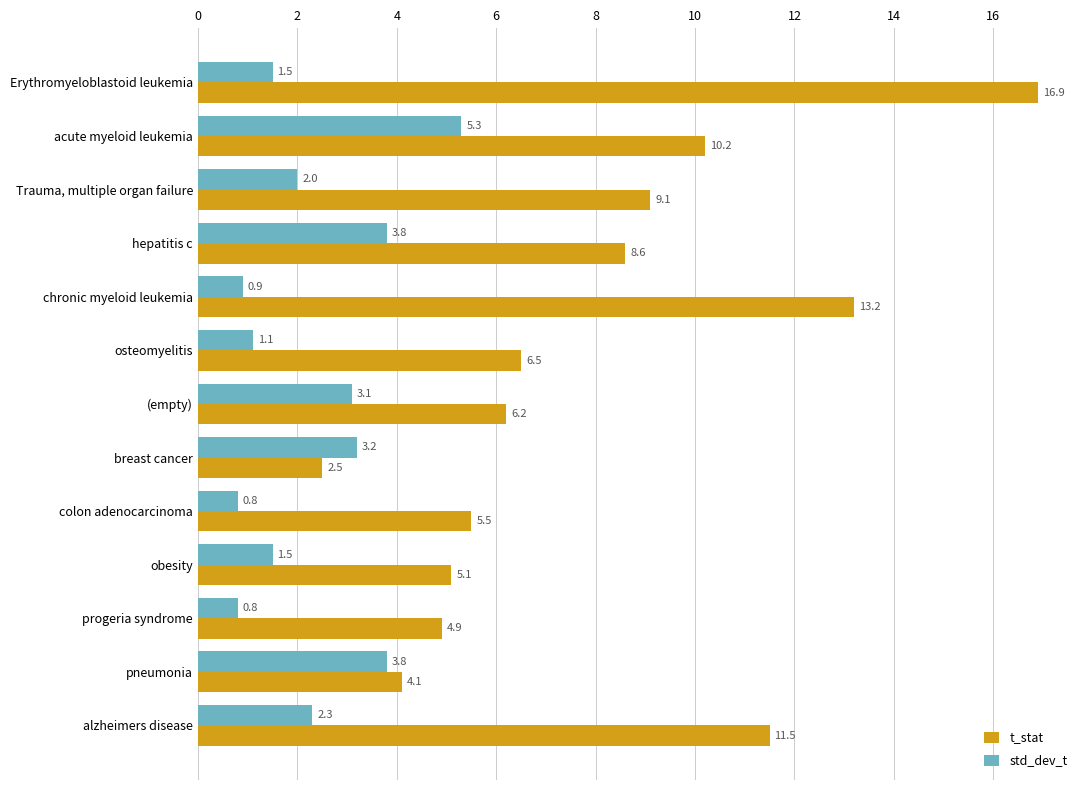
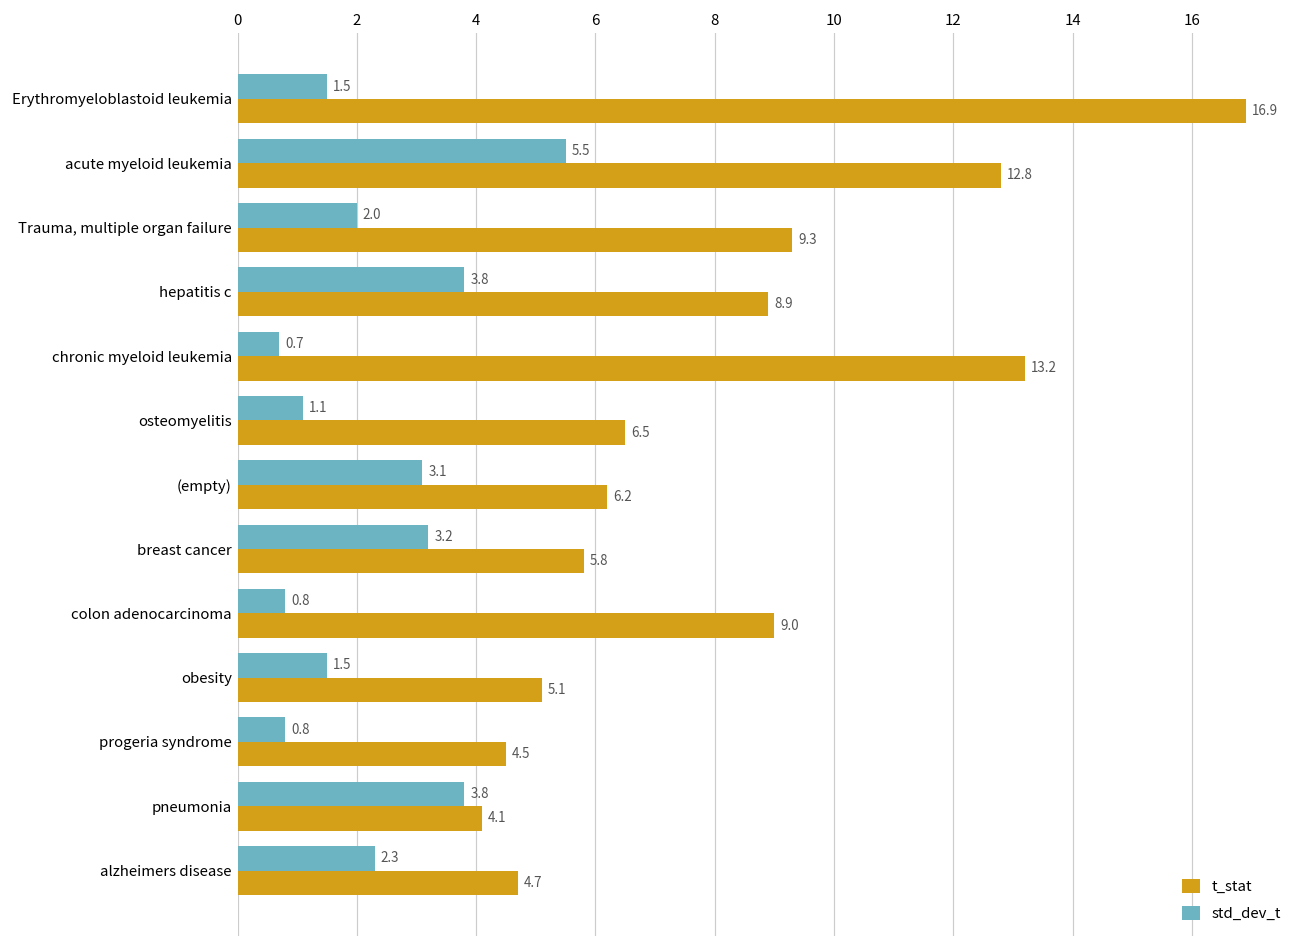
  {
    "t_stat": {
      "Erythromyeloblastoid leukemia": 16.9,
-     "acute myeloid leukemia": 10.2,
-     "Trauma, multiple organ failure": 9.1,
-     "hepatitis c": 8.6,
+     "acute myeloid leukemia": 12.8,
+     "Trauma, multiple organ failure": 9.3,
+     "hepatitis c": 8.9,
      "chronic myeloid leukemia": 13.2,
      "osteomyelitis": 6.5,
      "(empty)": 6.2,
-     "breast cancer": 2.5,
-     "colon adenocarcinoma": 5.5,
+     "breast cancer": 5.8,
+     "colon adenocarcinoma": 9.0,
      "obesity": 5.1,
-     "progeria syndrome": 4.9,
+     "progeria syndrome": 4.5,
      "pneumonia": 4.1,
-     "alzheimers disease": 11.5
+     "alzheimers disease": 4.7
    },
    "std_dev_t": {
      "Erythromyeloblastoid leukemia": 1.5,
-     "acute myeloid leukemia": 5.3,
+     "acute myeloid leukemia": 5.5,
      "Trauma, multiple organ failure": 2.0,
      "hepatitis c": 3.8,
-     "chronic myeloid leukemia": 0.9,
+     "chronic myeloid leukemia": 0.7,
      "osteomyelitis": 1.1,
      "(empty)": 3.1,
      "breast cancer": 3.2,
      "colon adenocarcinoma": 0.8,
      "obesity": 1.5,
      "progeria syndrome": 0.8,
      "pneumonia": 3.8,
      "alzheimers disease": 2.3
    }
  }
